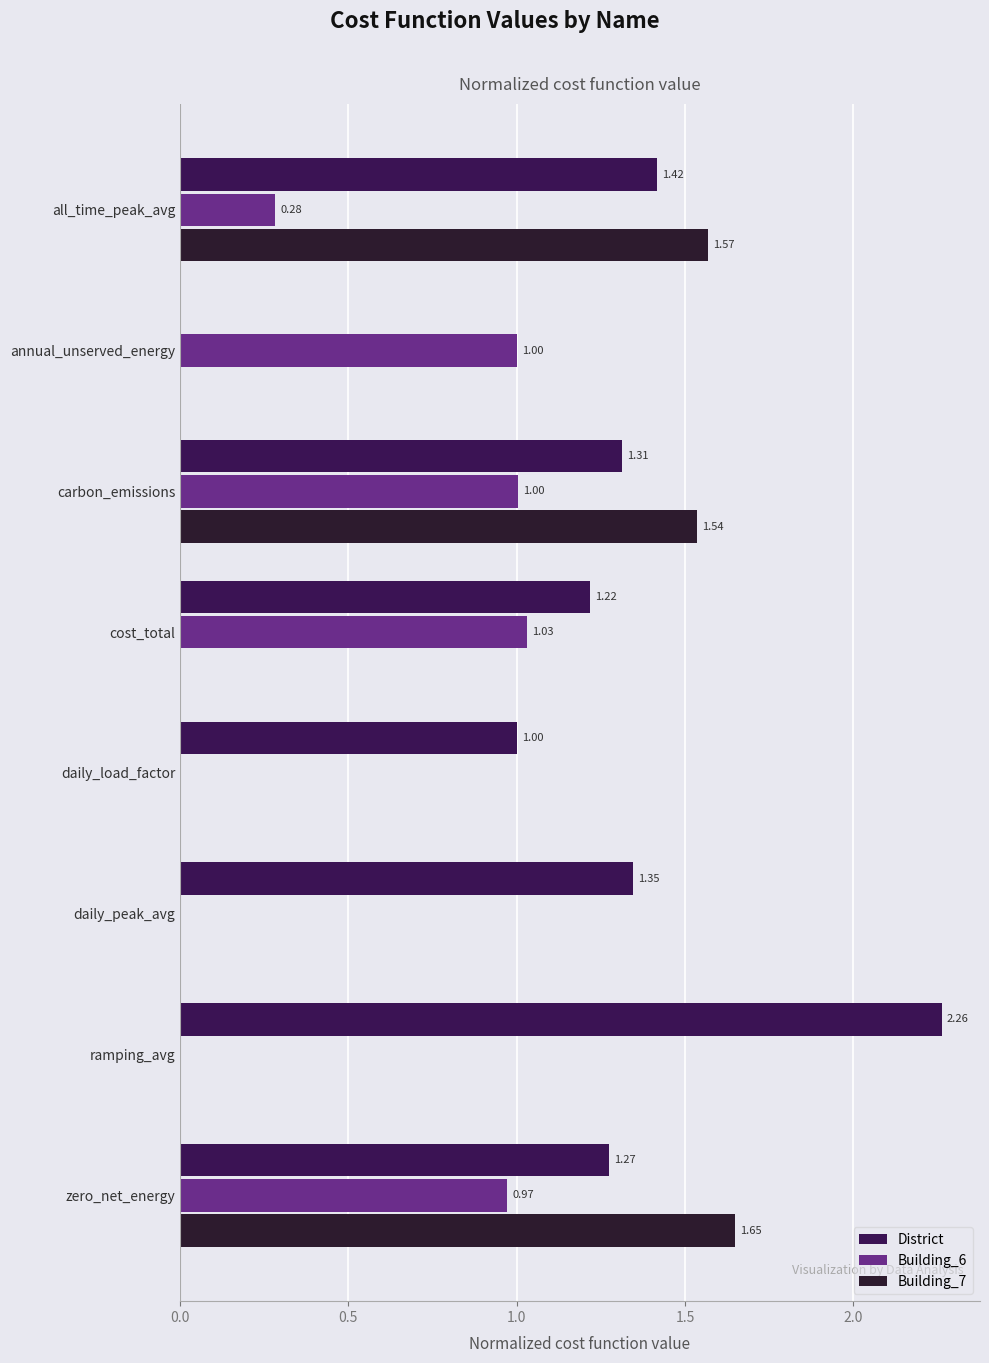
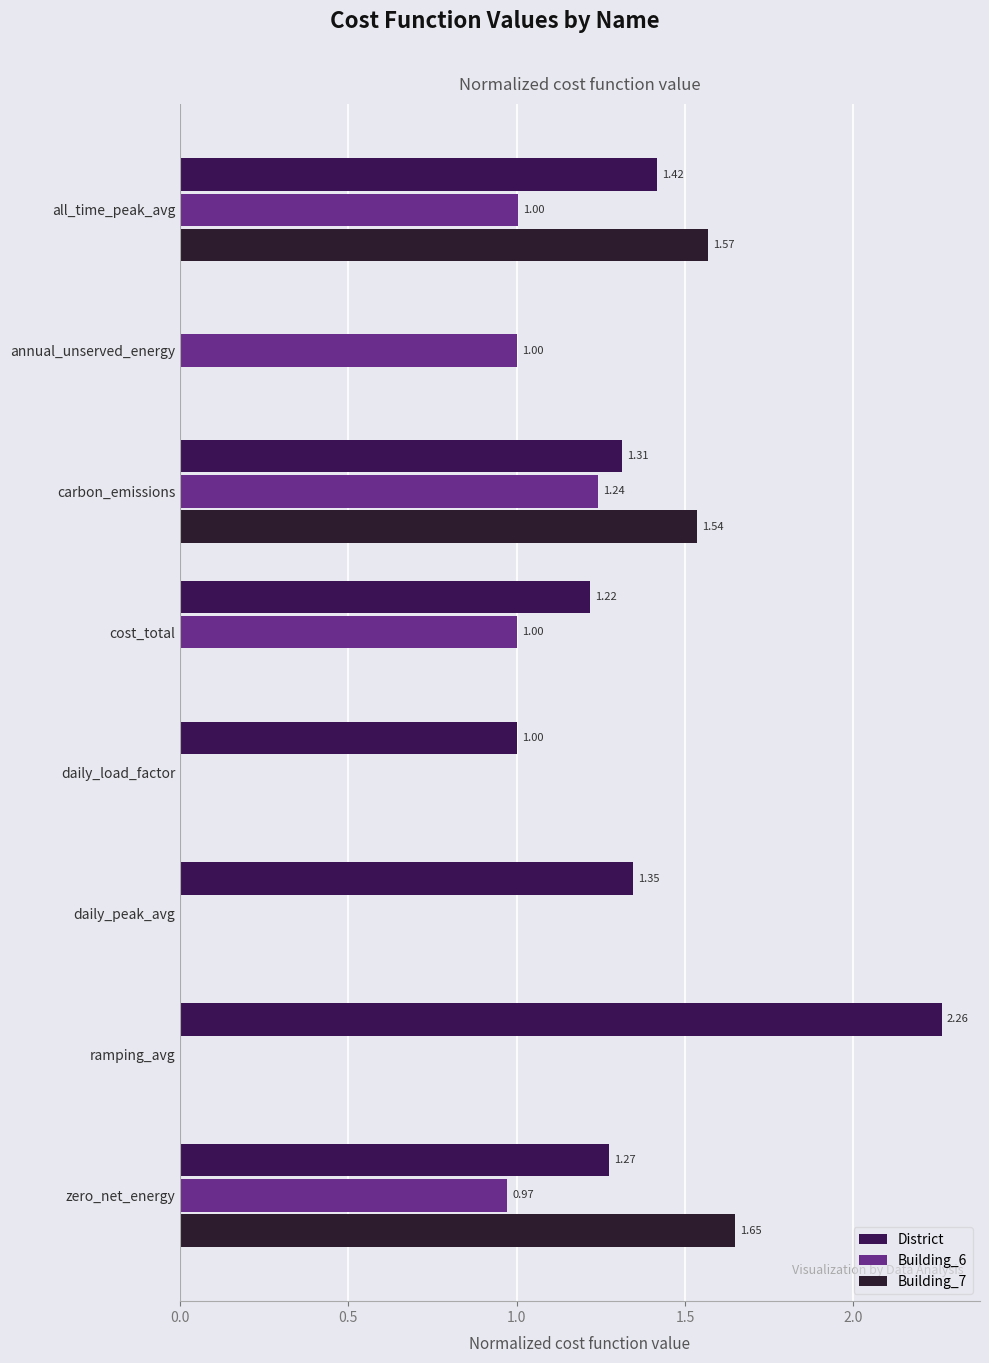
  {
    "Building_6": {
-     "all_time_peak_avg": 0.28,
+     "all_time_peak_avg": 1.00,
      "annual_unserved_energy": 1.00,
-     "carbon_emissions": 1.00,
-     "cost_total": 1.03,
+     "carbon_emissions": 1.24,
+     "cost_total": 1.00,
      "zero_net_energy": 0.97
    }
  }
